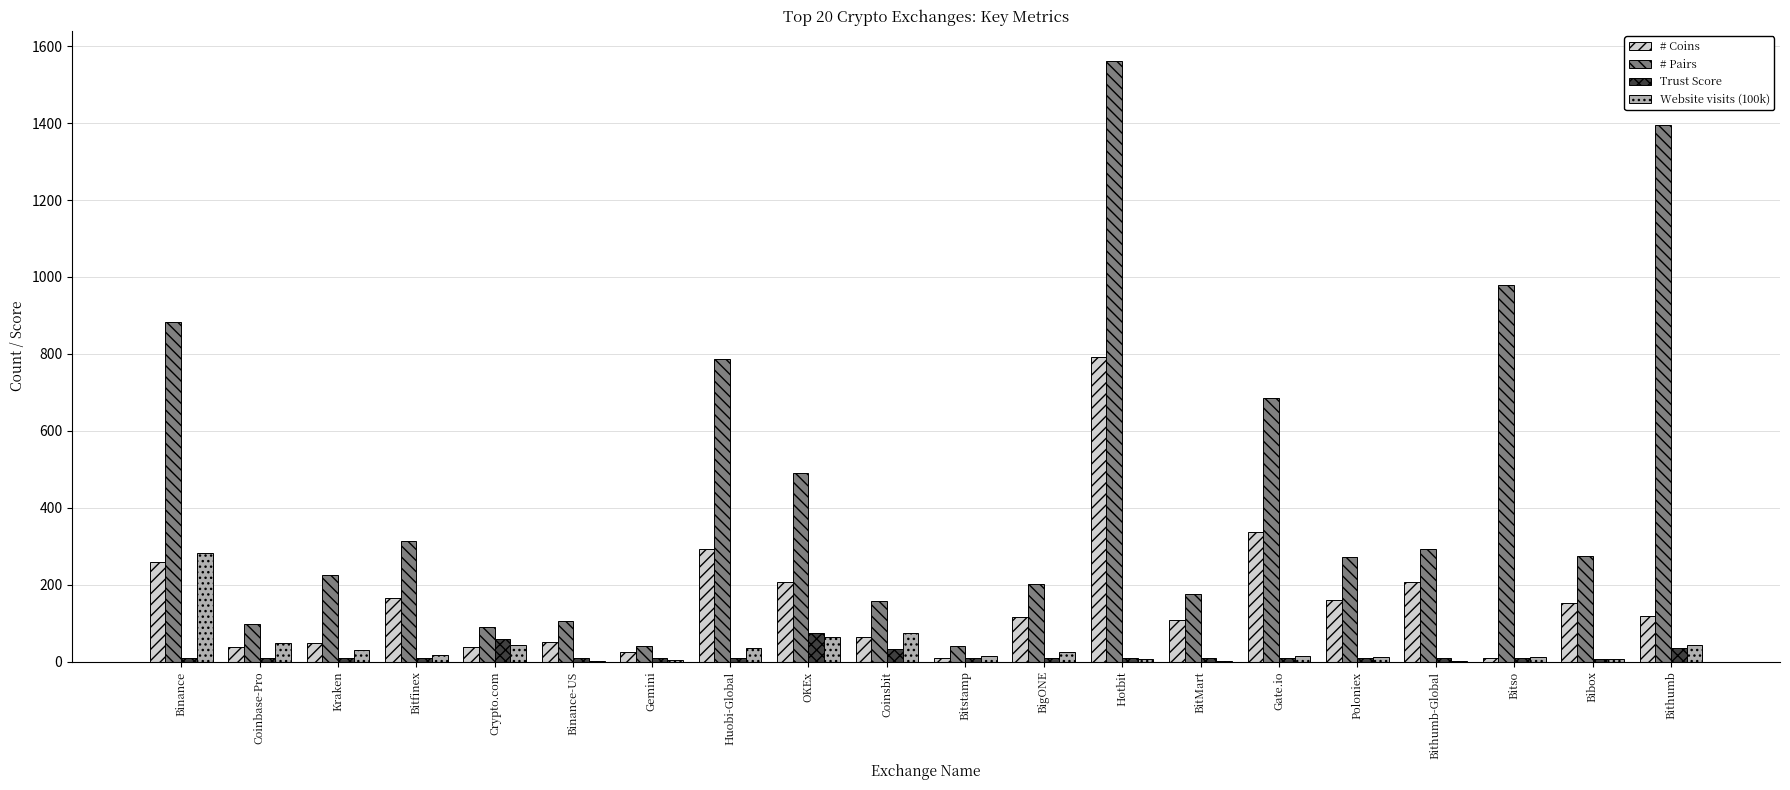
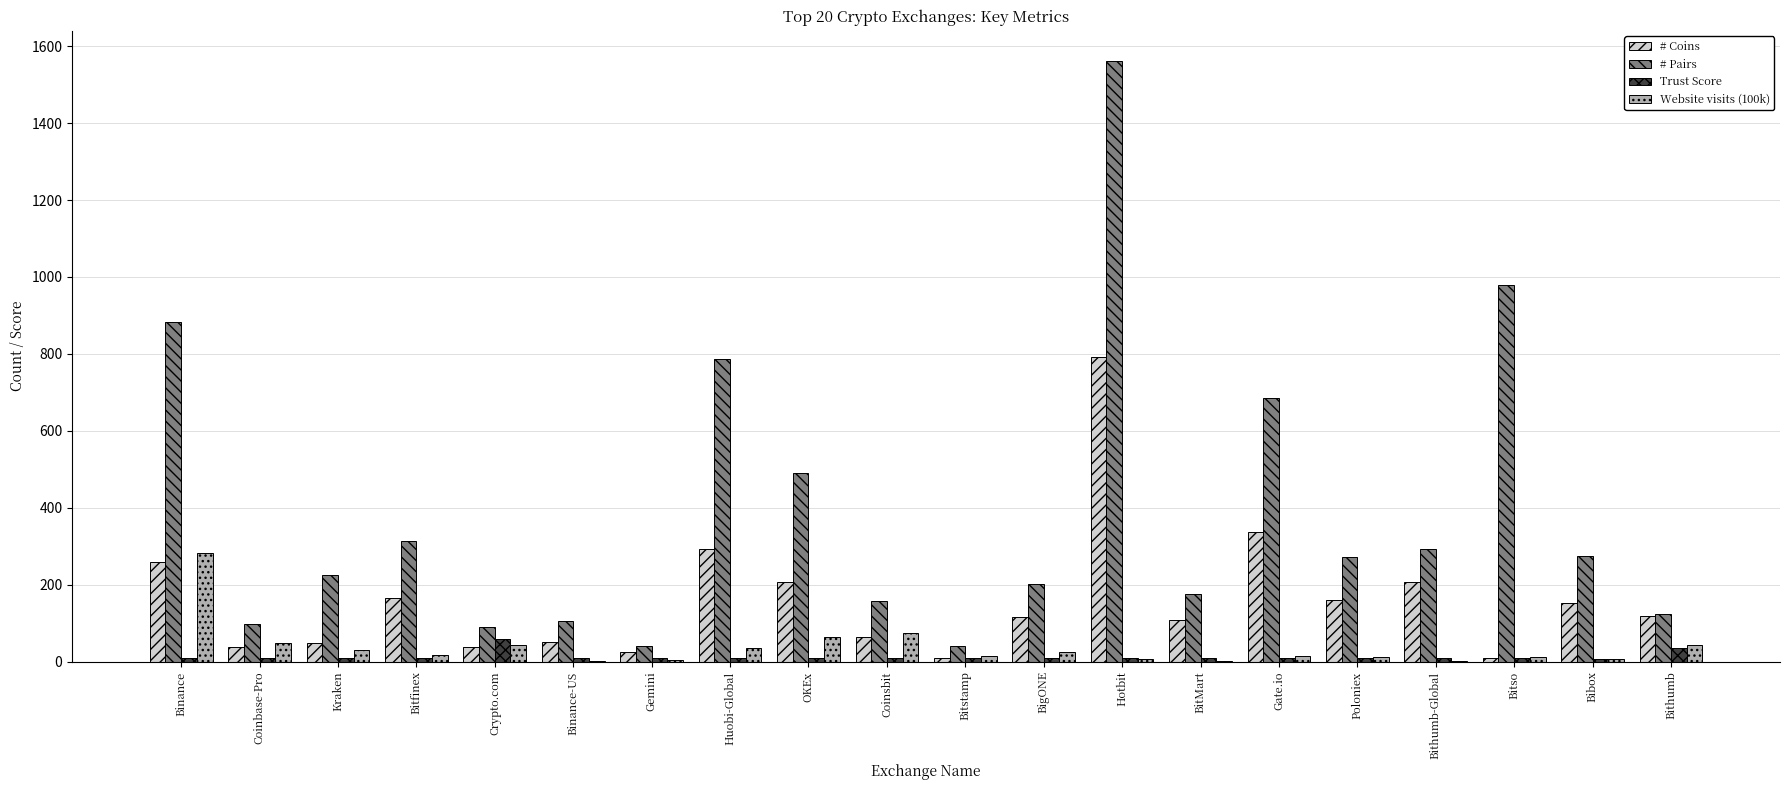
  {
    "# Pairs": {
      "Binance": 880,
      "Coinbase-Pro": 100,
      "Kraken": 230,
      "Bitfinex": 320,
      "Crypto.com": 90,
      "Binance-US": 110,
      "Gemini": 40,
      "Huobi-Global": 790,
      "OKEx": 490,
      "Coinsbit": 160,
      "Bitstamp": 40,
      "BigONE": 200,
      "Hotbit": 1560,
      "BitMart": 180,
      "Gate.io": 690,
      "Poloniex": 270,
      "Bithumb-Global": 290,
      "Bitso": 980,
      "Bibox": 280,
-     "Bithumb": 1400
+     "Bithumb": 120
    },
    "Trust Score": {
      "Binance": 10,
      "Coinbase-Pro": 10,
      "Kraken": 10,
      "Bitfinex": 10,
      "Crypto.com": 60,
      "Binance-US": 10,
      "Gemini": 10,
      "Huobi-Global": 10,
-     "OKEx": 80,
-     "Coinsbit": 30,
+     "OKEx": 10,
+     "Coinsbit": 10,
      "Bitstamp": 10,
      "BigONE": 10,
      "Hotbit": 10,
      "BitMart": 10,
      "Gate.io": 10,
      "Poloniex": 10,
      "Bithumb-Global": 10,
      "Bitso": 10,
      "Bibox": 10,
      "Bithumb": 40
    }
  }
